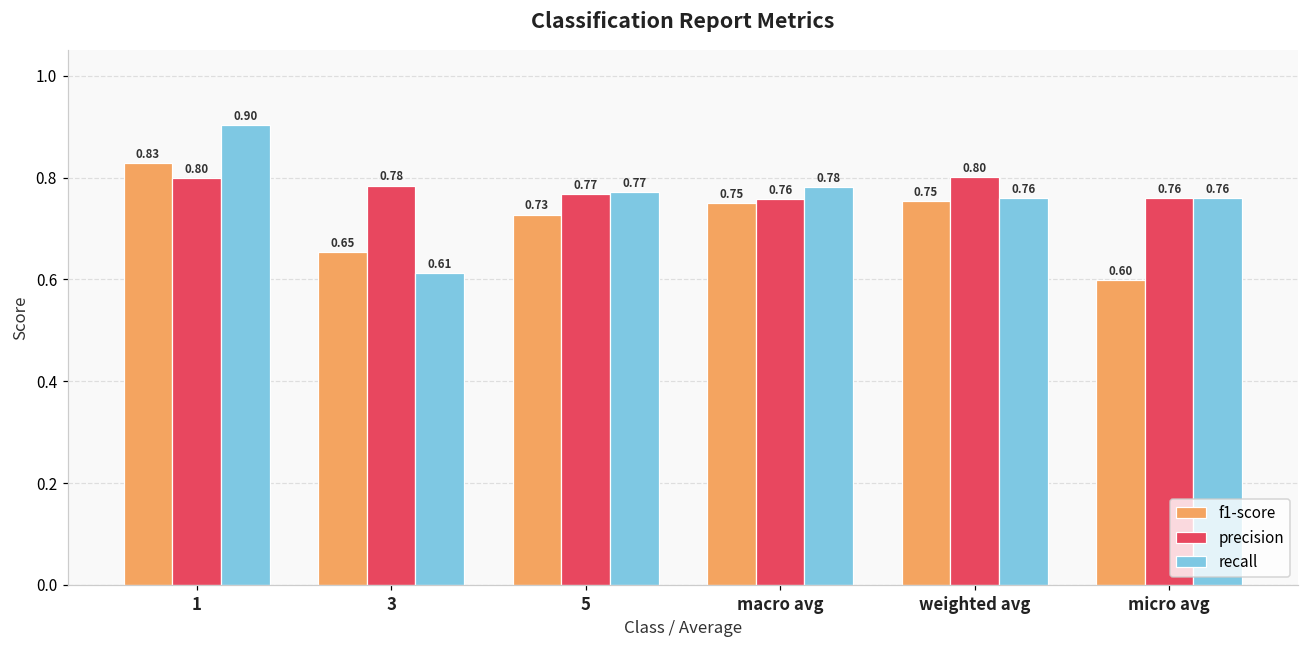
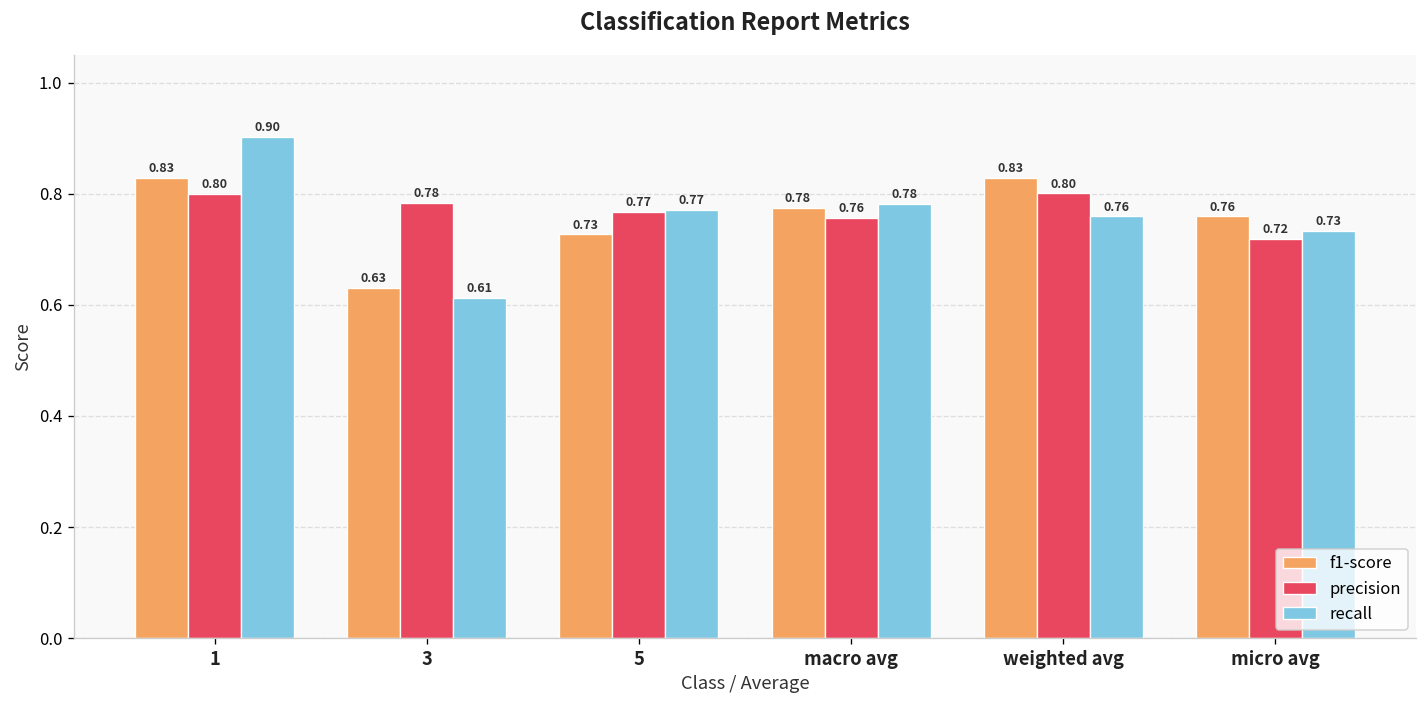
  {
    "f1-score": {
      "1": 0.83,
-     "3": 0.65,
+     "3": 0.63,
      "5": 0.73,
-     "macro avg": 0.75,
-     "weighted avg": 0.75,
-     "micro avg": 0.60
+     "macro avg": 0.78,
+     "weighted avg": 0.83,
+     "micro avg": 0.76
    },
    "precision": {
      "1": 0.80,
      "3": 0.78,
      "5": 0.77,
      "macro avg": 0.76,
      "weighted avg": 0.80,
-     "micro avg": 0.76
+     "micro avg": 0.72
    },
    "recall": {
      "1": 0.90,
      "3": 0.61,
      "5": 0.77,
      "macro avg": 0.78,
      "weighted avg": 0.76,
-     "micro avg": 0.76
+     "micro avg": 0.73
    }
  }
